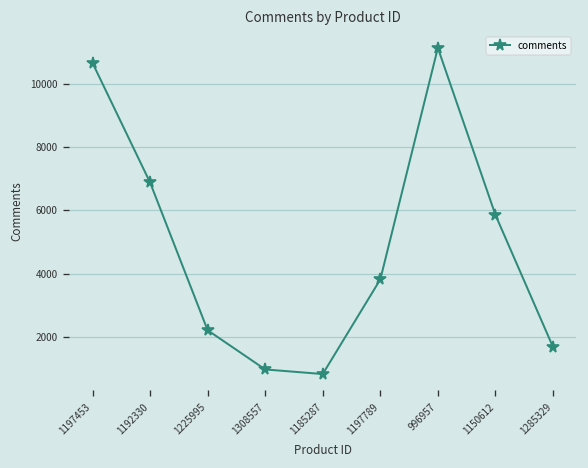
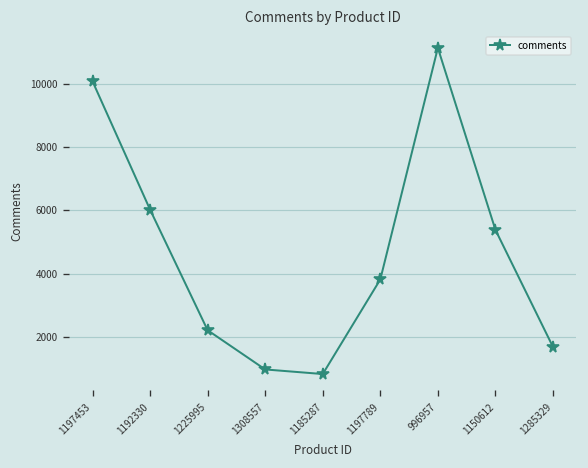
  {
-   "1197453": 10700,
-   "1192330": 6900,
+   "1197453": 10100,
+   "1192330": 6000,
    "1225995": 2200,
    "1308557": 1000,
    "1185287": 800,
    "1197789": 3800,
    "996957": 11100,
-   "1150612": 5900,
+   "1150612": 5400,
    "1285329": 1700
  }
